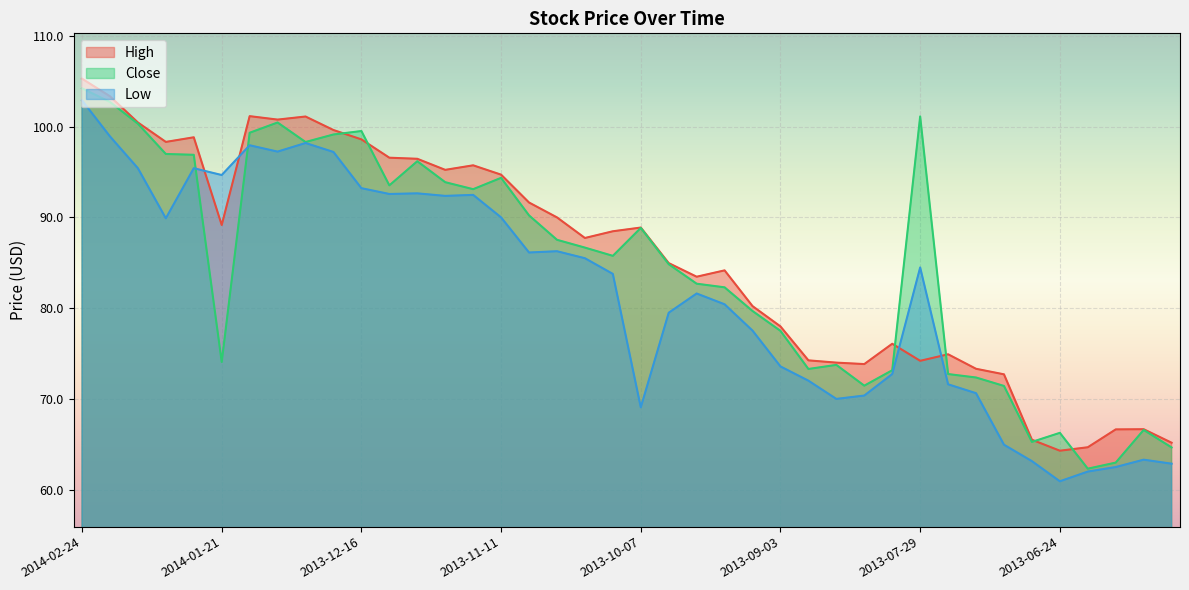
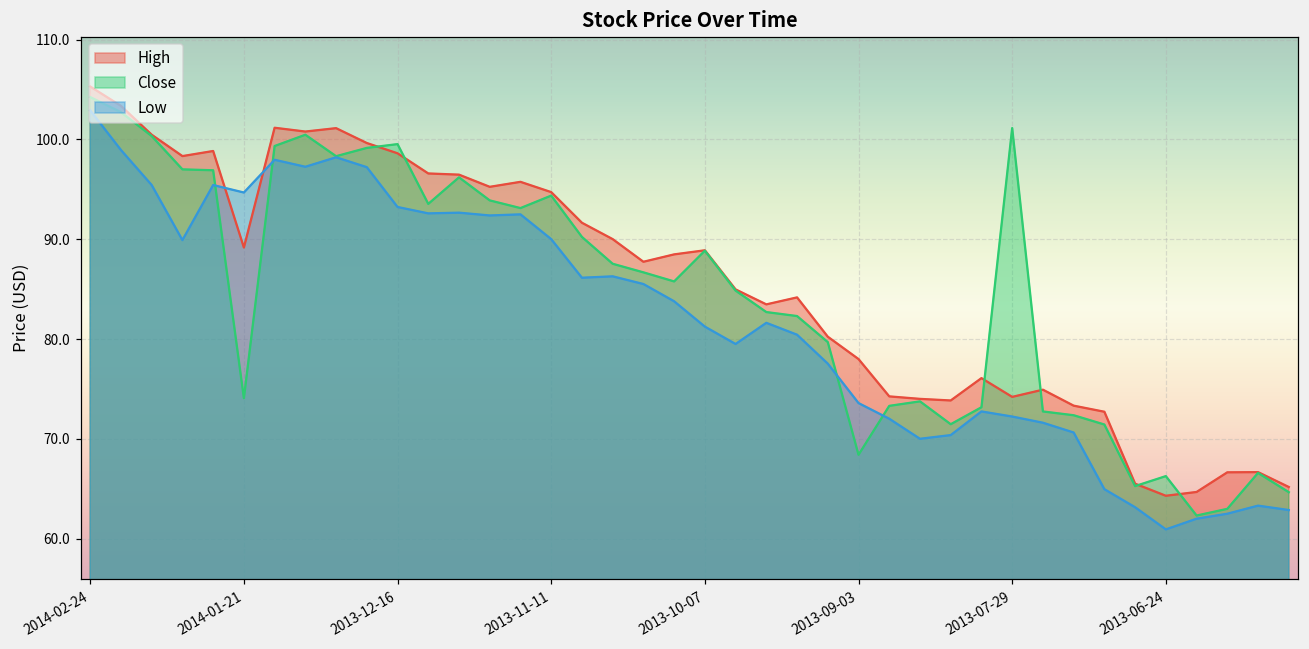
  {
    "High": {
      "2014-01-21": 89,
      "2013-12-16": 99,
      "2013-11-11": 95,
      "2013-09-03": 78,
      "2013-07-29": 74,
      "2013-06-24": 64
    },
    "Close": {
      "2014-01-21": 74,
      "2013-12-16": 100,
      "2013-11-11": 94,
-     "2013-09-03": 78,
+     "2013-09-03": 68,
      "2013-07-29": 101,
      "2013-06-24": 66
    },
    "Low": {
      "2014-01-21": 95,
      "2013-12-16": 93,
      "2013-11-11": 90,
-     "2013-10-07": 69,
+     "2013-10-07": 81,
      "2013-09-03": 74,
-     "2013-07-29": 84,
+     "2013-07-29": 72,
      "2013-06-24": 61
    }
  }
